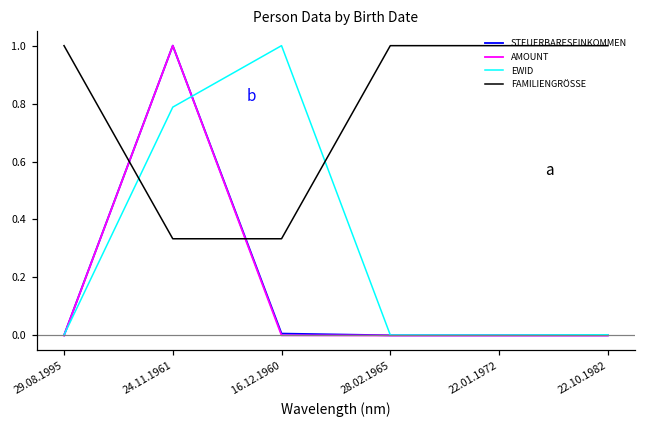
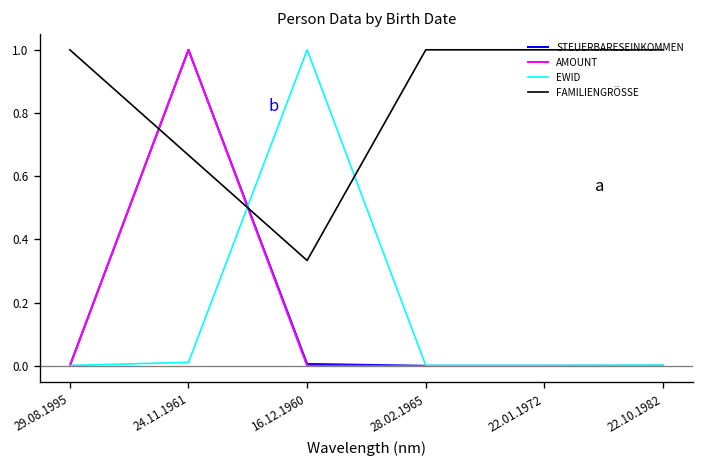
  {
    "EWID": {
-     "24.11.1961": 0.79,
+     "24.11.1961": 0.01,
      "16.12.1960": 1.00
    },
    "FAMILIENGRÖSSE": {
      "29.08.1995": 1.00,
-     "24.11.1961": 0.33,
+     "24.11.1961": 0.67,
      "16.12.1960": 0.33,
      "28.02.1965": 1.00,
      "22.01.1972": 1.00,
      "22.10.1982": 1.00
    }
  }
